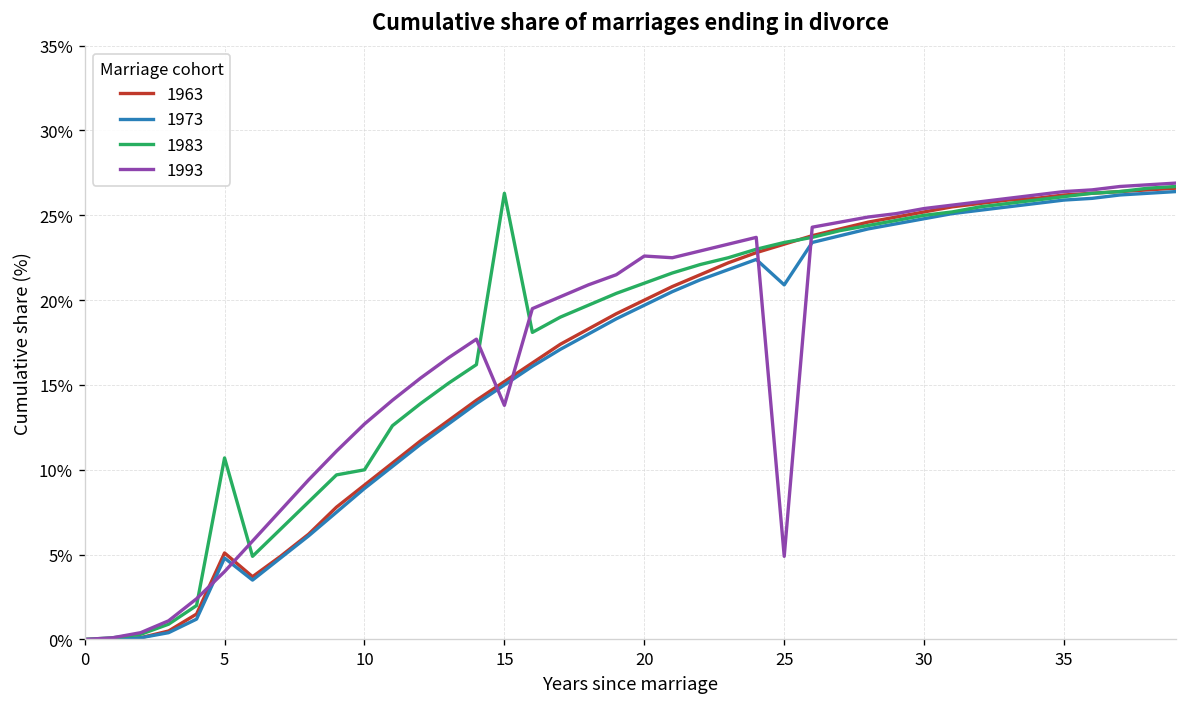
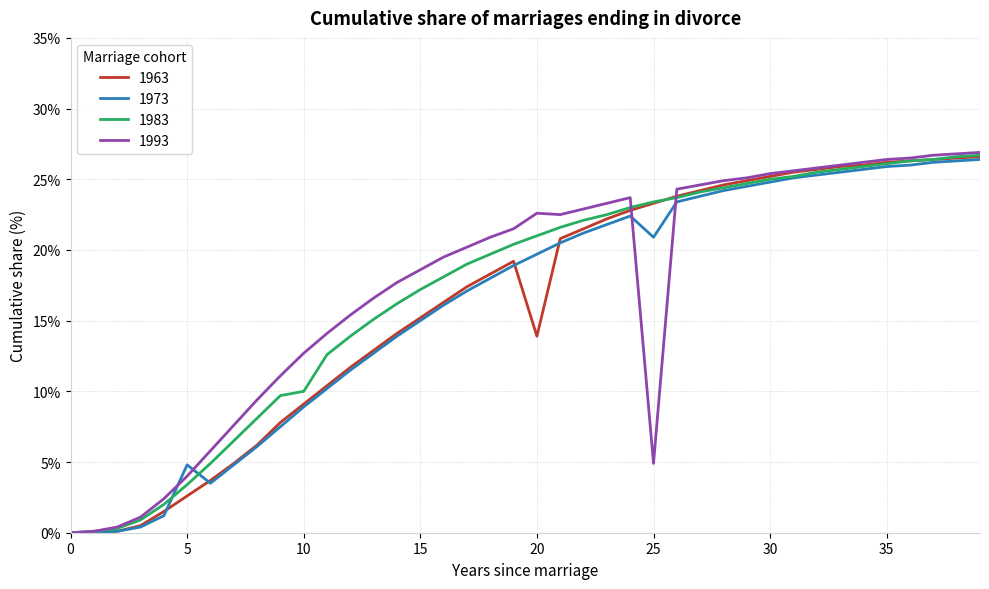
  {
    "1963": {
-     "5": "5.1%",
+     "5": "2.6%",
      "10": "9.1%",
      "15": "15.2%",
-     "20": "20.0%",
+     "20": "13.9%",
      "30": "25.2%"
    },
    "1973": {
      "5": "4.8%",
      "10": "8.9%",
      "15": "15.0%",
      "20": "19.7%",
      "25": "20.9%",
      "30": "24.8%",
      "35": "25.9%"
    },
    "1983": {
-     "5": "10.7%",
+     "5": "3.4%",
      "10": "10.0%",
-     "15": "26.3%",
+     "15": "17.2%",
      "20": "21.0%",
      "30": "25.0%"
    },
    "1993": {
      "5": "4.0%",
      "10": "12.7%",
-     "15": "13.8%",
+     "15": "18.6%",
      "20": "22.6%",
      "25": "4.9%",
      "30": "25.4%",
      "35": "26.4%"
    }
  }
